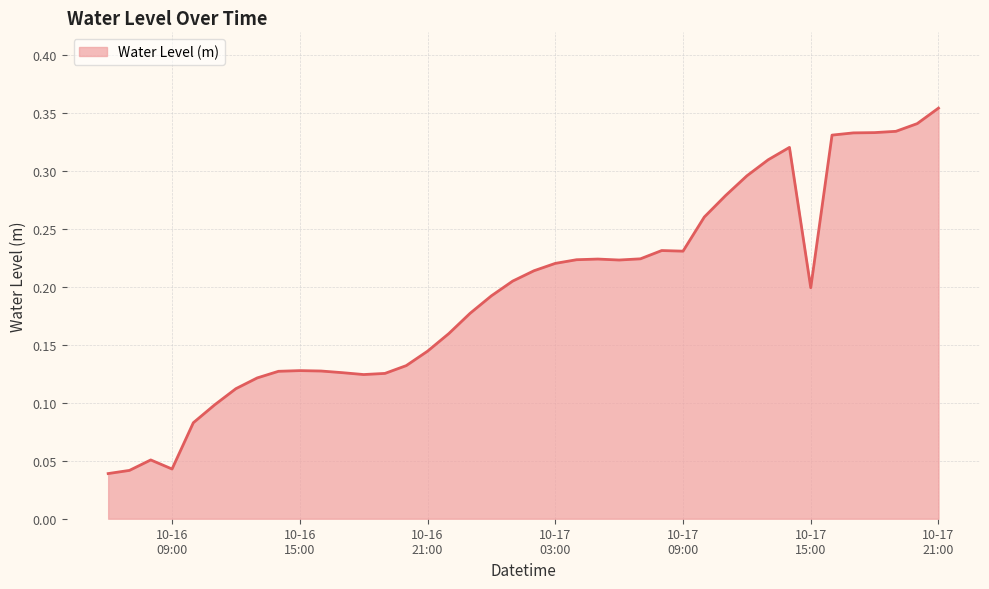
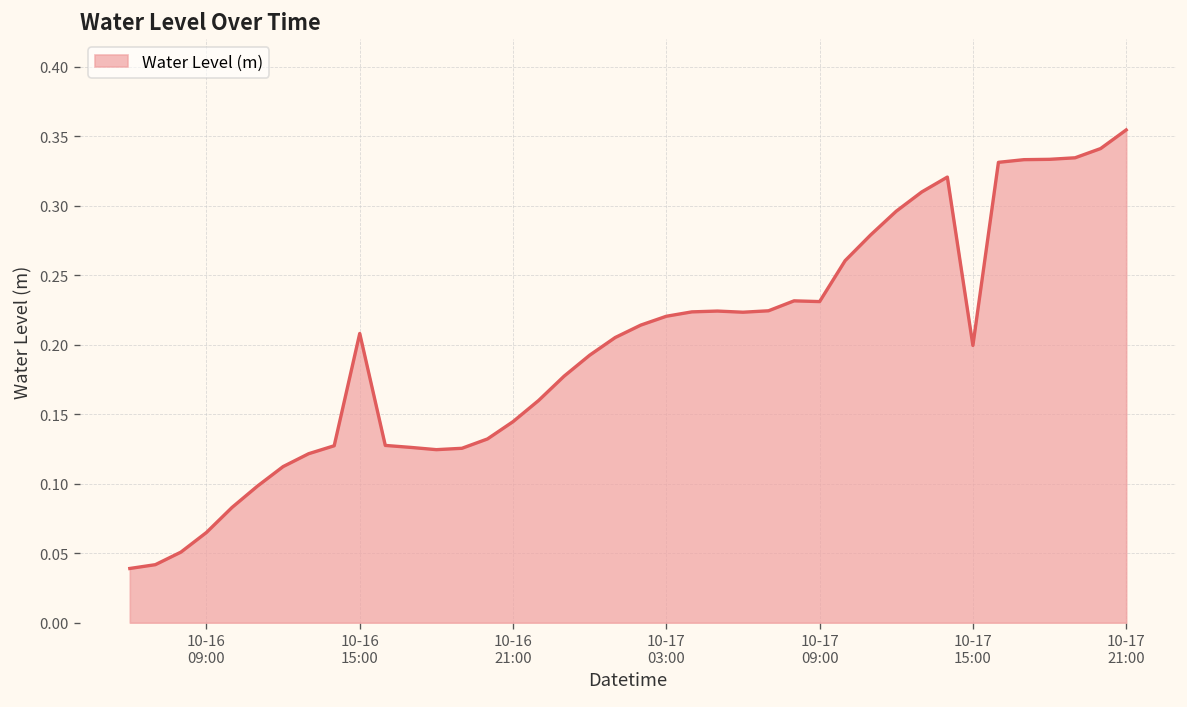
  {
-   "10-16 09:00": 0.043,
-   "10-16 15:00": 0.128,
+   "10-16 09:00": 0.065,
+   "10-16 15:00": 0.208,
    "10-16 21:00": 0.145,
    "10-17 03:00": 0.220,
    "10-17 09:00": 0.231,
    "10-17 15:00": 0.199,
    "10-17 21:00": 0.355
  }
